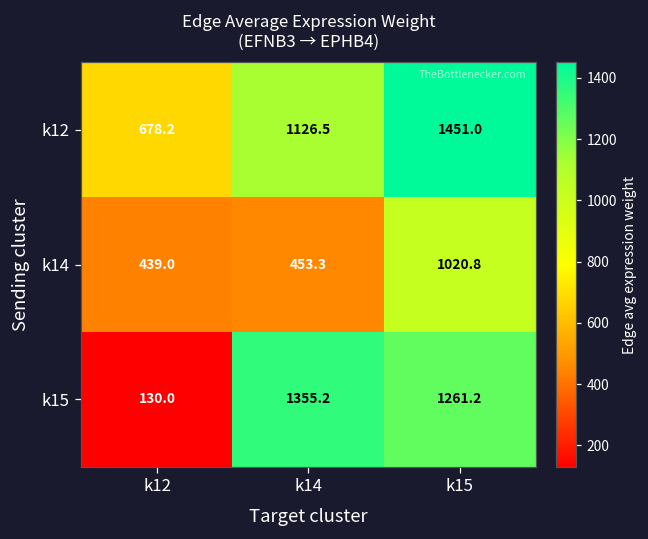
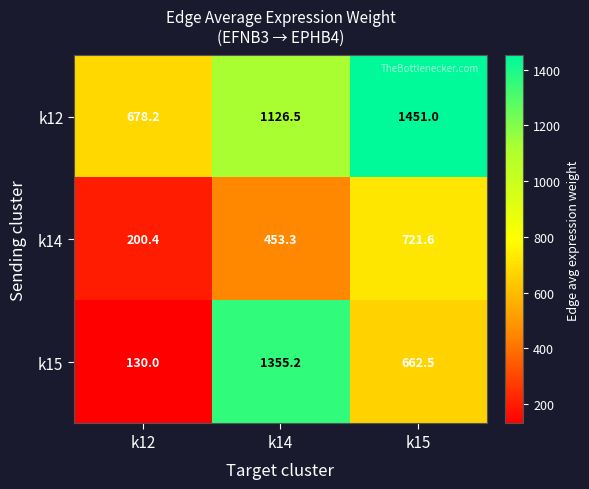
  {
    "k12": {
      "k12": 678.2,
      "k14": 1126.5
    },
    "k14": {
-     "k12": 439.0,
+     "k12": 200.4,
      "k14": 453.3,
-     "k15": 1020.8
+     "k15": 721.6
    },
    "k15": {
      "k12": 130.0,
      "k14": 1355.2,
-     "k15": 1261.2
+     "k15": 662.5
    }
  }
